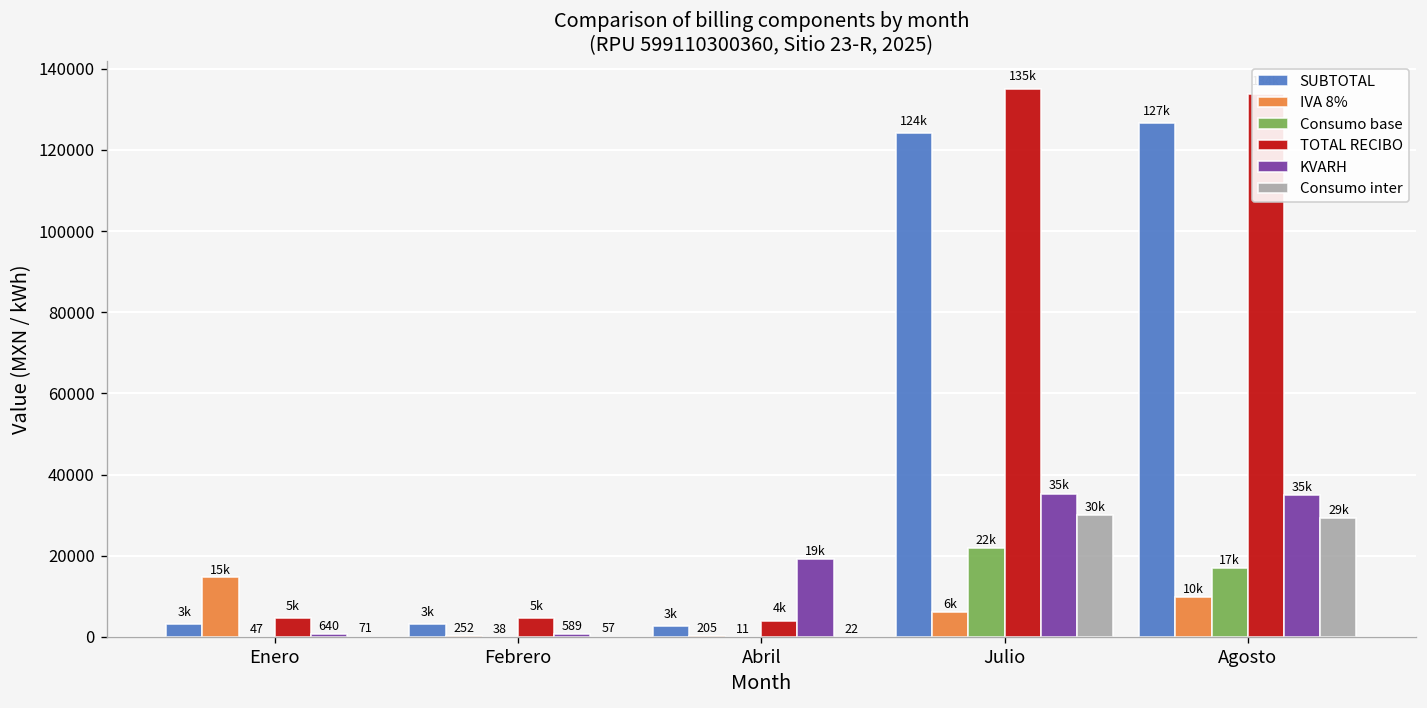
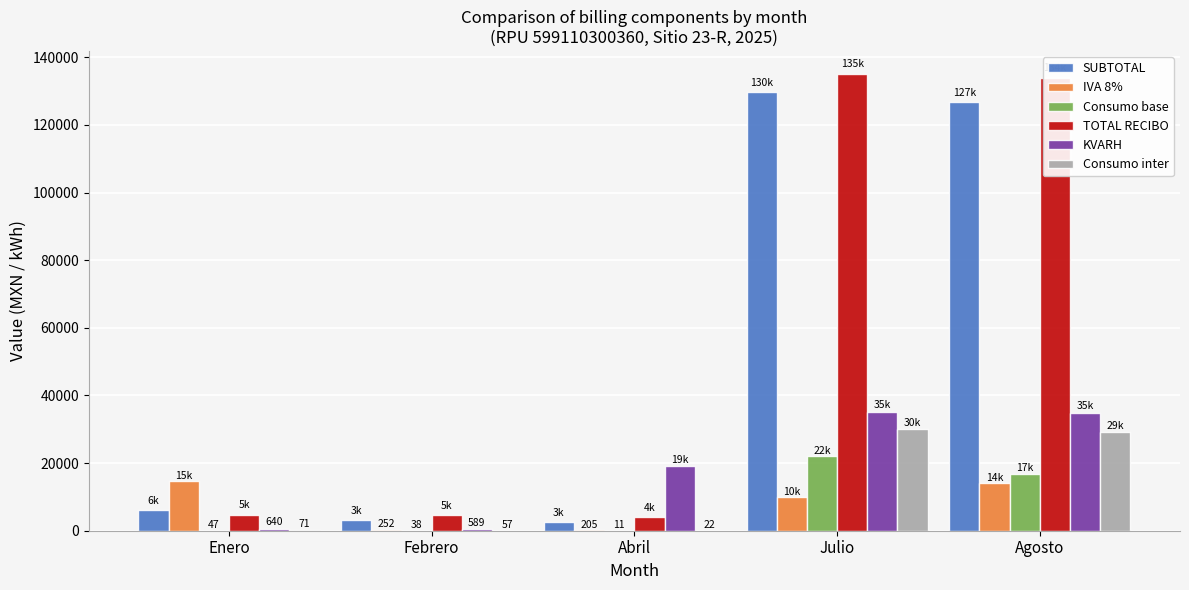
  {
    "SUBTOTAL": {
-     "Enero": "3k",
+     "Enero": "6k",
      "Febrero": "3k",
      "Abril": "3k",
-     "Julio": "124k",
+     "Julio": "130k",
      "Agosto": "127k"
    },
    "IVA 8%": {
      "Enero": "15k",
      "Febrero": "252",
      "Abril": "205",
-     "Julio": "6k",
-     "Agosto": "10k"
+     "Julio": "10k",
+     "Agosto": "14k"
    },
    "Consumo base": {
      "Enero": "47",
      "Febrero": "38",
      "Abril": "11",
      "Julio": "22k",
      "Agosto": "17k"
    },
    "TOTAL RECIBO": {
      "Enero": "5k",
      "Febrero": "5k",
      "Abril": "4k",
      "Julio": "135k"
    },
    "KVARH": {
      "Enero": "640",
      "Febrero": "589",
      "Abril": "19k",
      "Julio": "35k",
      "Agosto": "35k"
    },
    "Consumo inter": {
      "Enero": "71",
      "Febrero": "57",
      "Abril": "22",
      "Julio": "30k",
      "Agosto": "29k"
    }
  }
